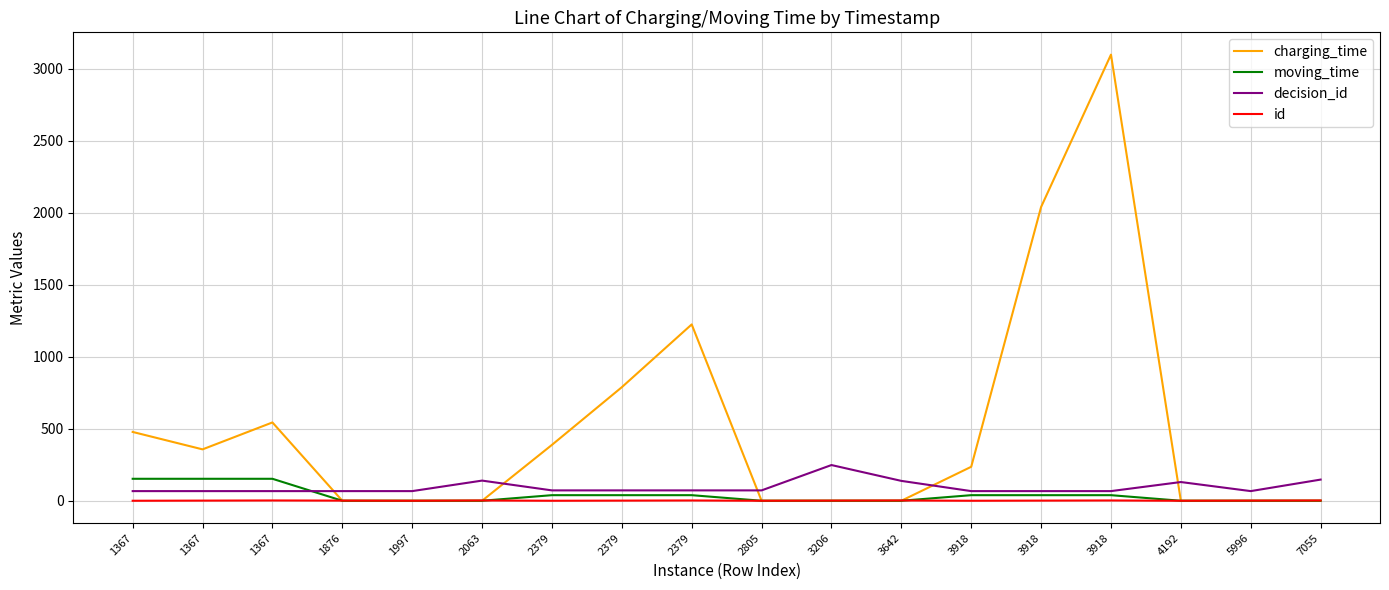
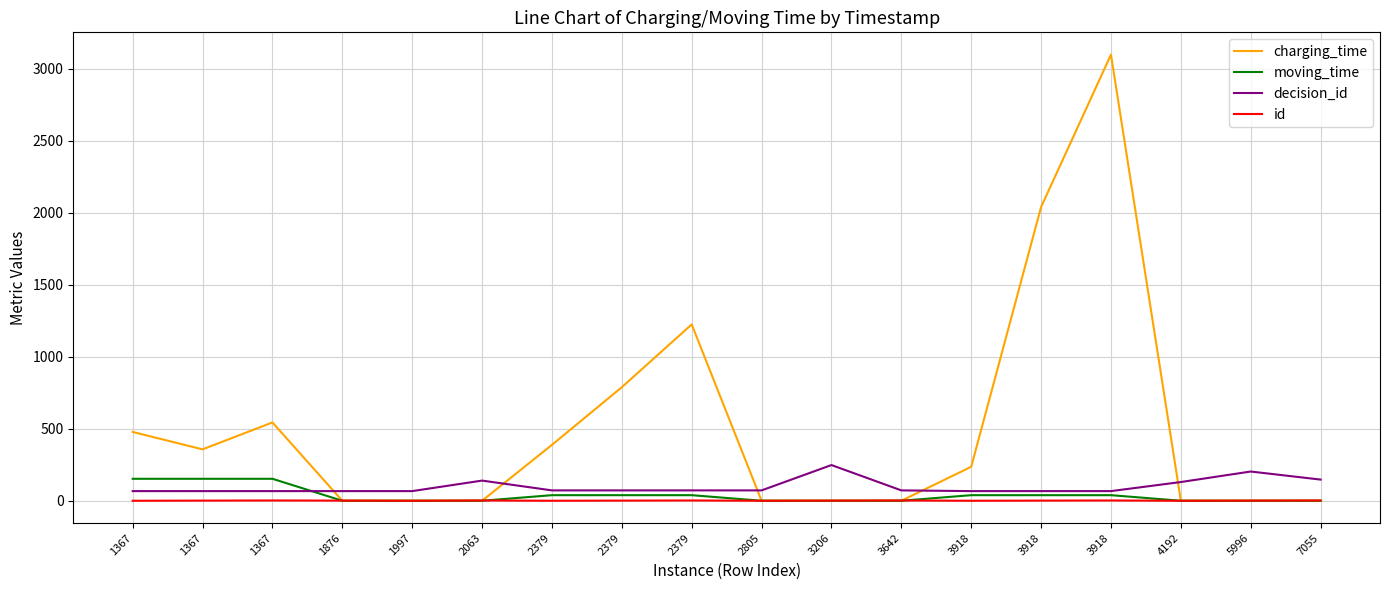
  {
    "decision_id": {
      "1876": 70,
      "1997": 70,
      "2063": 140,
      "2805": 70,
      "3206": 250,
-     "3642": 140,
+     "3642": 70,
      "4192": 130,
-     "5996": 70,
+     "5996": 200,
      "7055": 150
    }
  }
